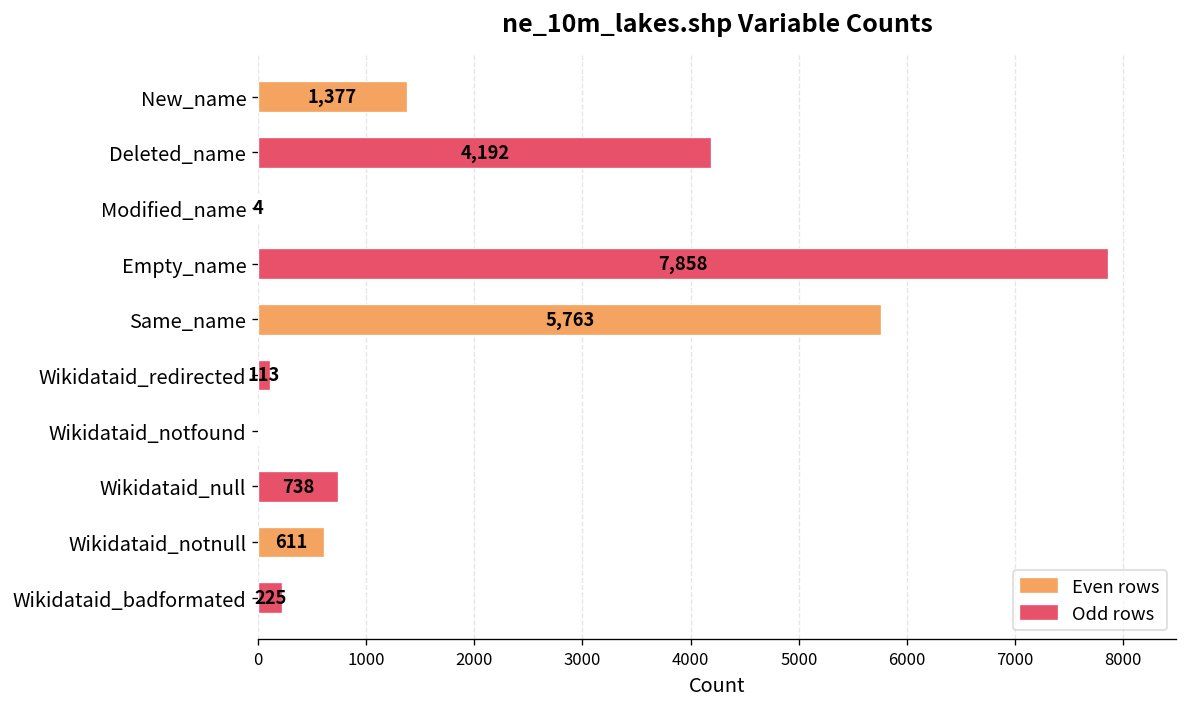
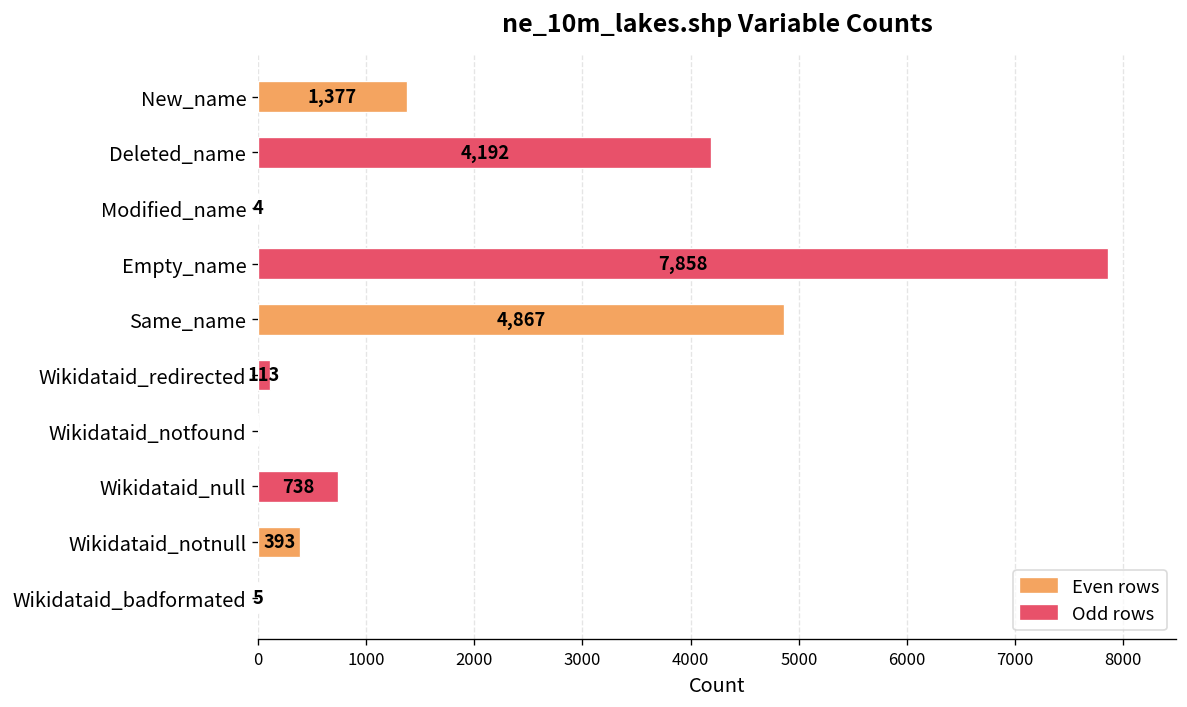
  {
    "New_name": "1,377",
    "Deleted_name": "4,192",
    "Modified_name": "4",
    "Empty_name": "7,858",
-   "Same_name": "5,763",
+   "Same_name": "4,867",
    "Wikidataid_redirected": "113",
    "Wikidataid_null": "738",
-   "Wikidataid_notnull": "611",
-   "Wikidataid_badformated": "225"
+   "Wikidataid_notnull": "393",
+   "Wikidataid_badformated": "5"
  }
